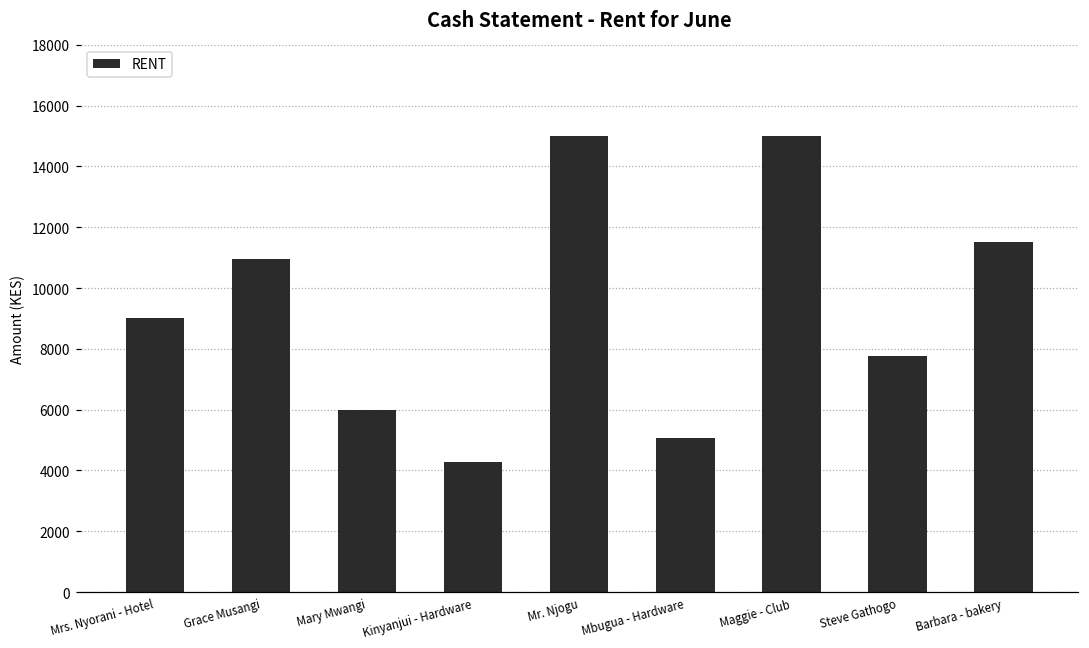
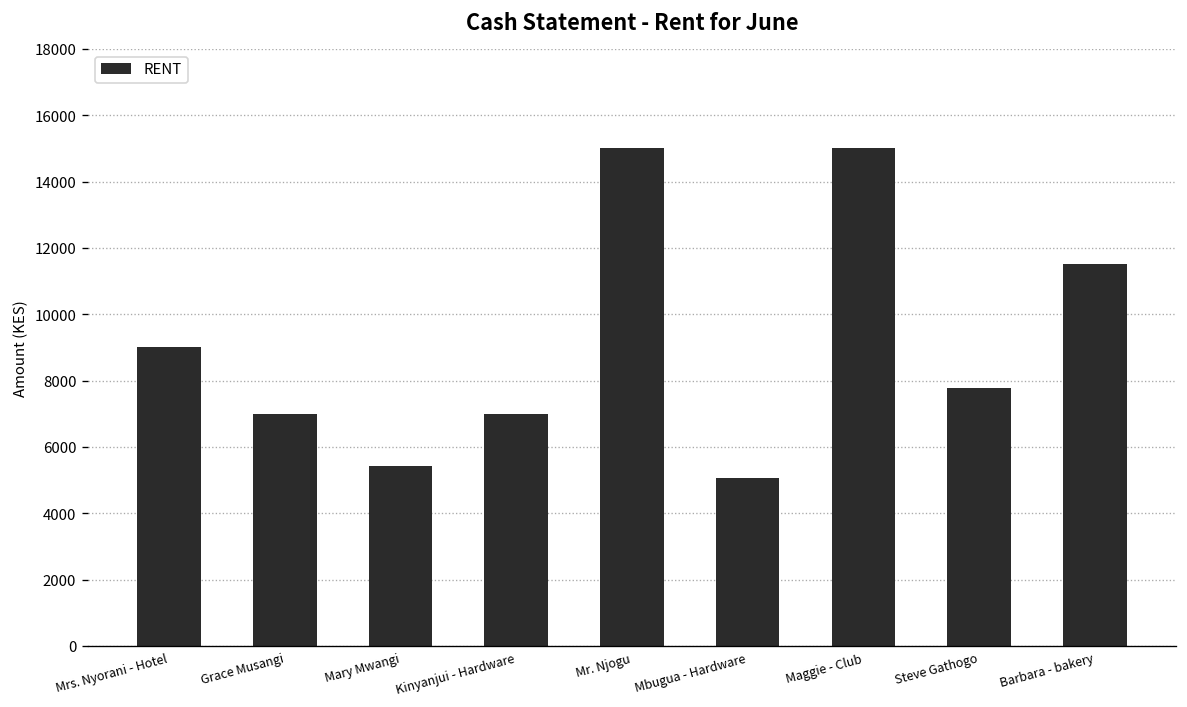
  {
    "Mrs. Nyorani - Hotel": 9000,
-   "Grace Musangi": 10900,
-   "Mary Mwangi": 6000,
-   "Kinyanjui - Hardware": 4300,
+   "Grace Musangi": 7000,
+   "Mary Mwangi": 5400,
+   "Kinyanjui - Hardware": 7000,
    "Mr. Njogu": 15000,
    "Mbugua - Hardware": 5100,
    "Maggie - Club": 15000,
    "Steve Gathogo": 7800,
    "Barbara - bakery": 11500
  }
